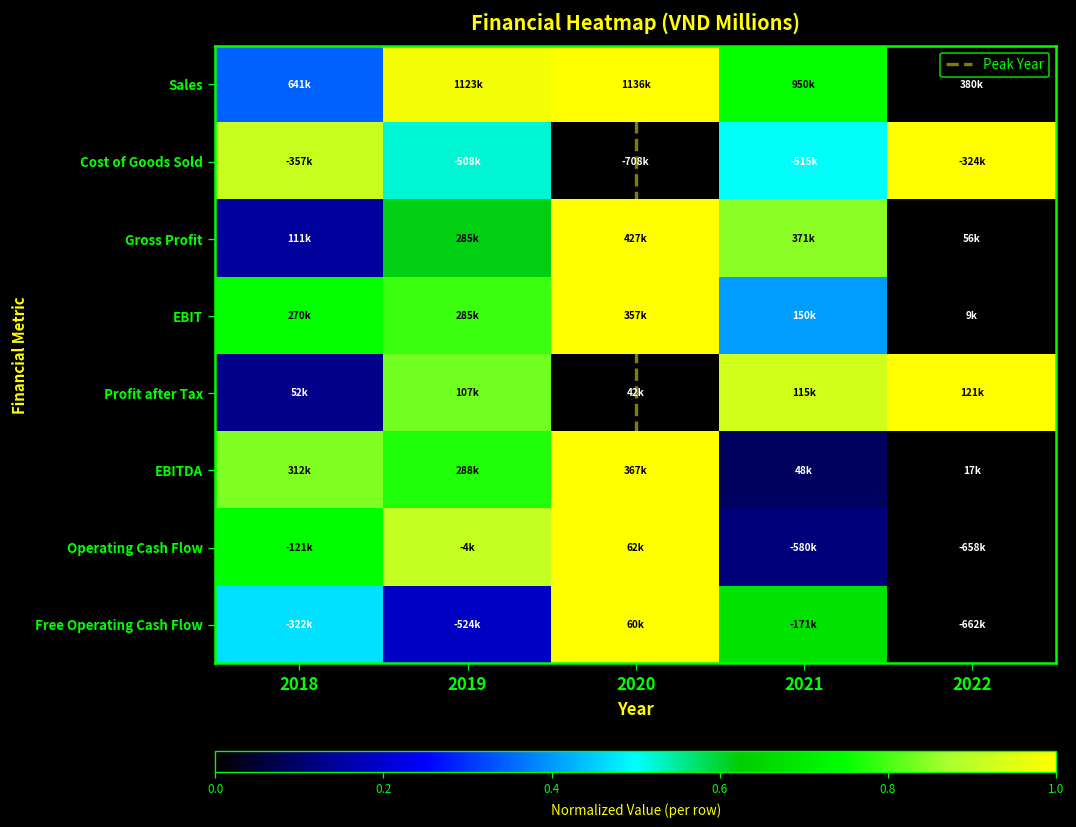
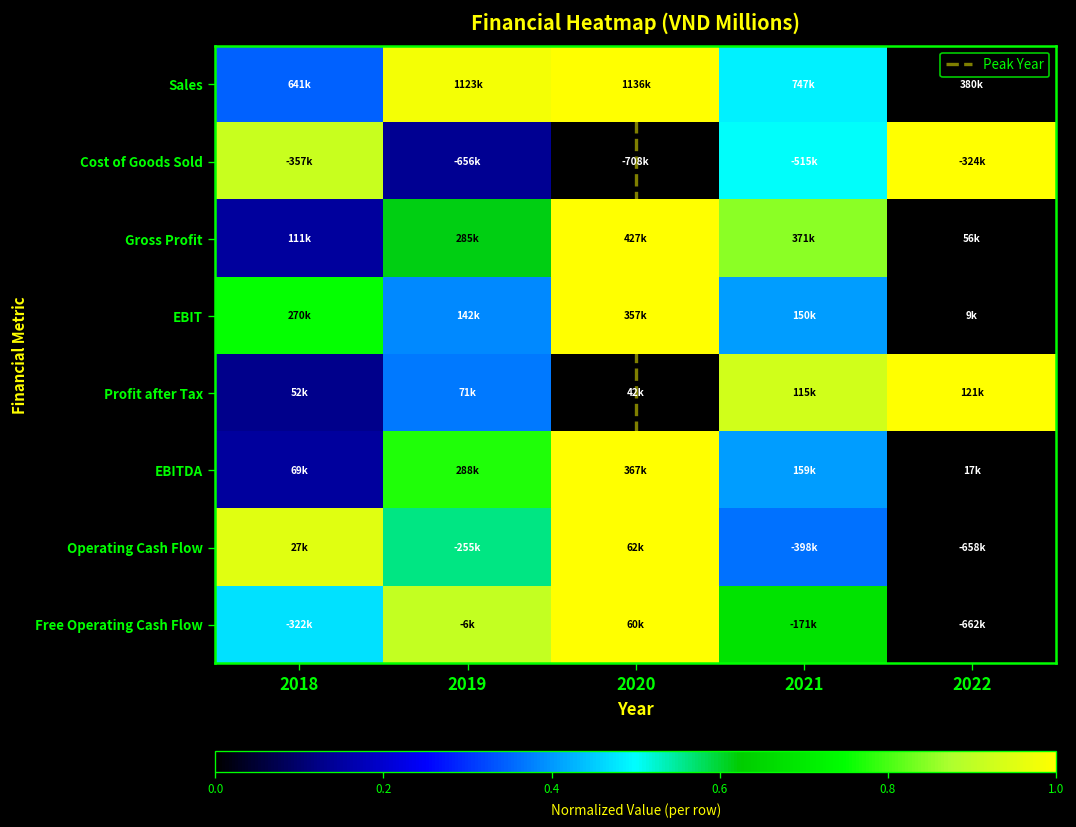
  {
    "Sales": {
      "2018": "641k",
      "2019": "1123k",
      "2020": "1136k",
-     "2021": "950k",
+     "2021": "747k",
      "2022": "380k"
    },
    "Cost of Goods Sold": {
      "2018": "-357k",
-     "2019": "-508k",
+     "2019": "-656k",
      "2020": "-708k",
      "2021": "-515k",
      "2022": "-324k"
    },
    "Gross Profit": {
      "2018": "111k",
      "2019": "285k",
      "2020": "427k",
      "2021": "371k",
      "2022": "56k"
    },
    "EBIT": {
      "2018": "270k",
-     "2019": "285k",
+     "2019": "142k",
      "2020": "357k",
      "2021": "150k",
      "2022": "9k"
    },
    "Profit after Tax": {
      "2018": "52k",
-     "2019": "107k",
+     "2019": "71k",
      "2020": "42k",
      "2021": "115k",
      "2022": "121k"
    },
    "EBITDA": {
-     "2018": "312k",
+     "2018": "69k",
      "2019": "288k",
      "2020": "367k",
-     "2021": "48k",
+     "2021": "159k",
      "2022": "17k"
    },
    "Operating Cash Flow": {
-     "2018": "-121k",
-     "2019": "-4k",
+     "2018": "27k",
+     "2019": "-255k",
      "2020": "62k",
-     "2021": "-580k",
+     "2021": "-398k",
      "2022": "-658k"
    },
    "Free Operating Cash Flow": {
      "2018": "-322k",
-     "2019": "-524k",
+     "2019": "-6k",
      "2020": "60k",
      "2021": "-171k",
      "2022": "-662k"
    }
  }
